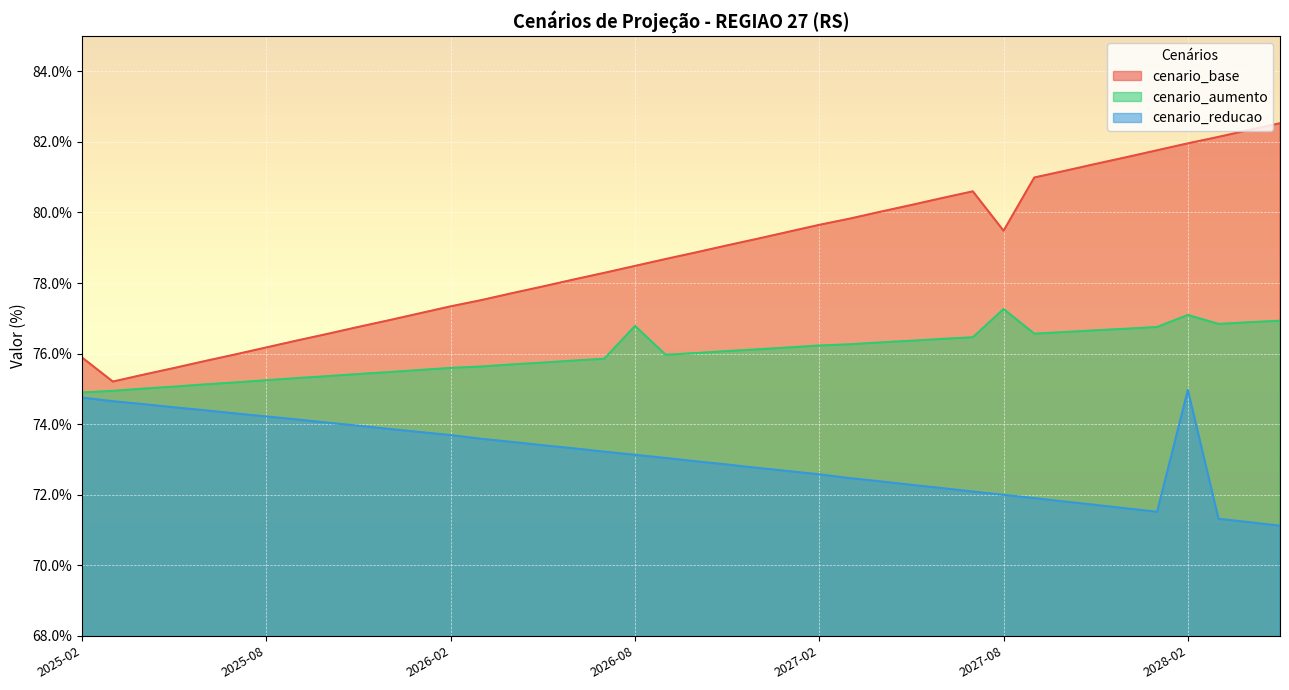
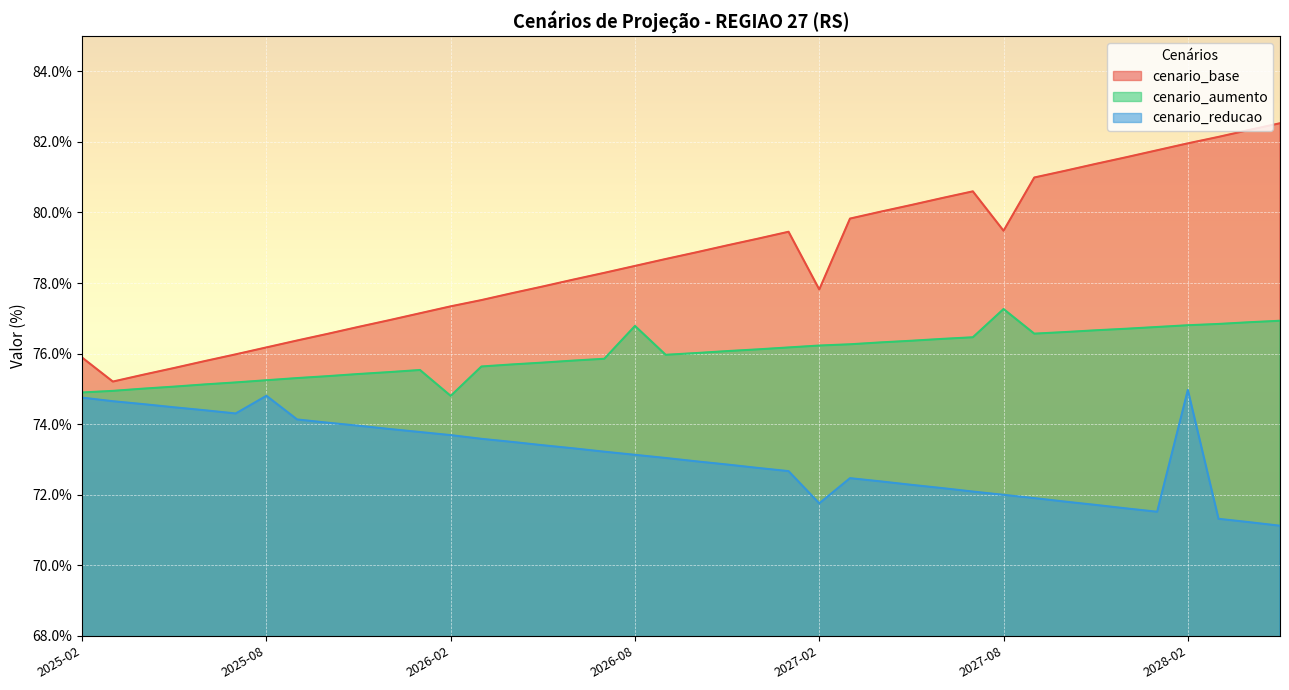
  {
    "cenario_base": {
      "2025-02": "75.9%",
      "2025-08": "76.2%",
      "2026-02": "77.3%",
      "2026-08": "78.5%",
-     "2027-02": "79.6%",
+     "2027-02": "77.8%",
      "2027-08": "79.5%",
      "2028-02": "82.0%"
    },
    "cenario_aumento": {
      "2025-02": "74.9%",
      "2025-08": "75.2%",
-     "2026-02": "75.6%",
+     "2026-02": "74.8%",
      "2026-08": "76.8%",
      "2027-02": "76.2%",
      "2027-08": "77.3%",
-     "2028-02": "77.1%"
+     "2028-02": "76.8%"
    },
    "cenario_reducao": {
      "2025-02": "74.8%",
-     "2025-08": "74.2%",
+     "2025-08": "74.8%",
      "2026-02": "73.7%",
      "2026-08": "73.1%",
-     "2027-02": "72.6%",
+     "2027-02": "71.8%",
      "2027-08": "72.0%",
      "2028-02": "75.0%"
    }
  }
